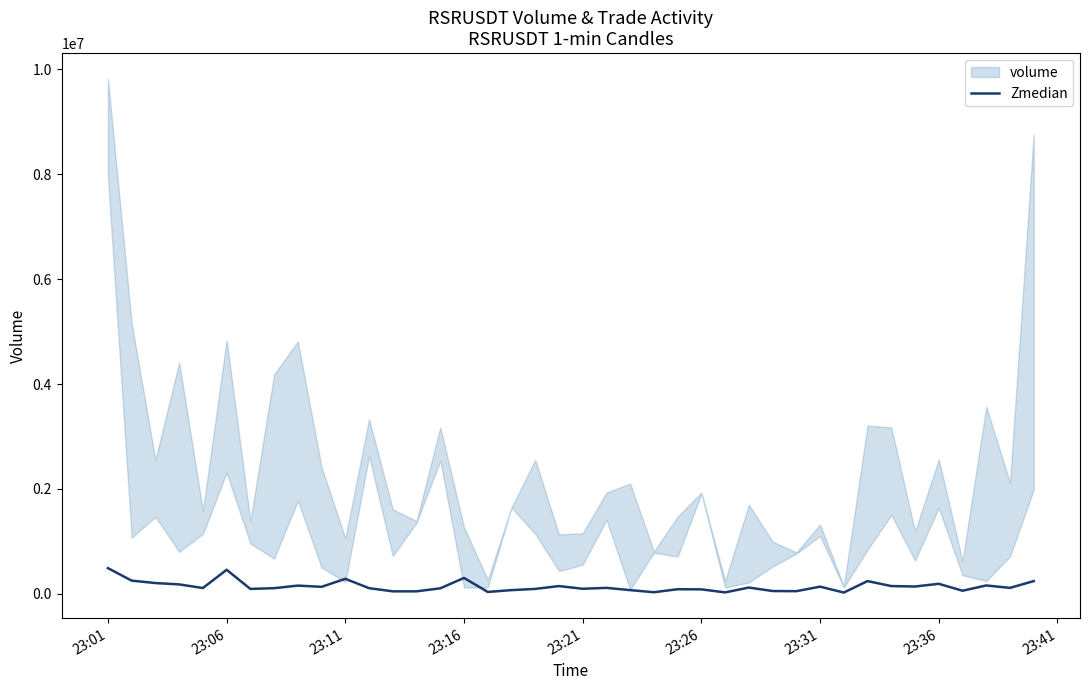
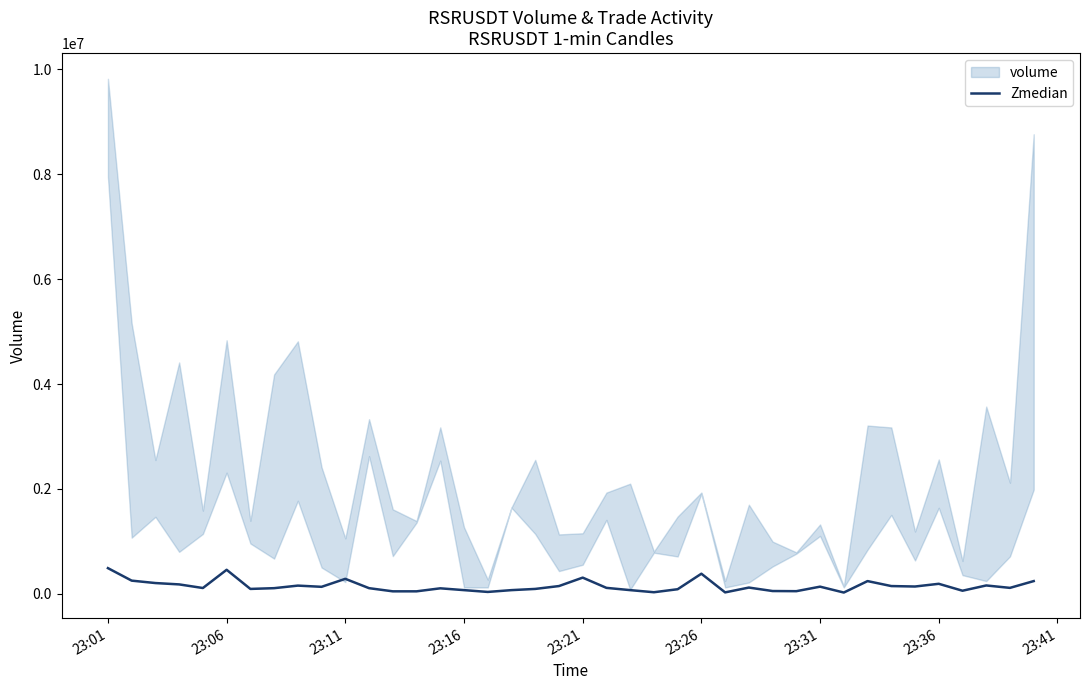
  {
    "Zmedian": {
      "23:01": 500000,
      "23:06": 500000,
      "23:11": 300000,
-     "23:16": 300000,
-     "23:21": 100000,
-     "23:26": 100000,
+     "23:16": 100000,
+     "23:21": 300000,
+     "23:26": 400000,
      "23:31": 100000,
      "23:36": 200000
    }
  }
